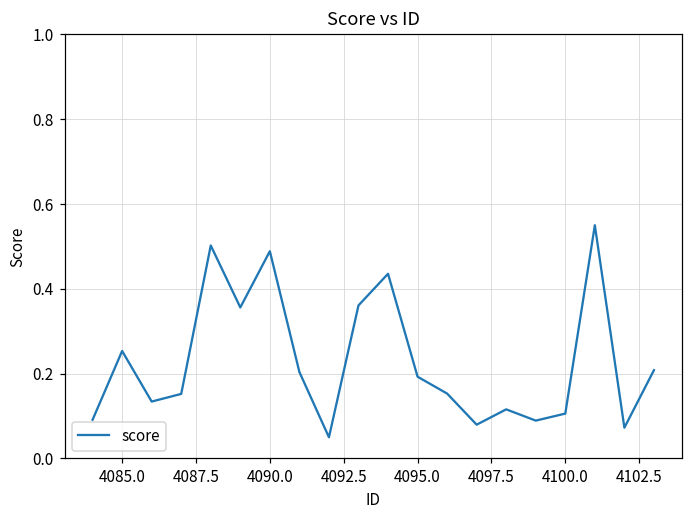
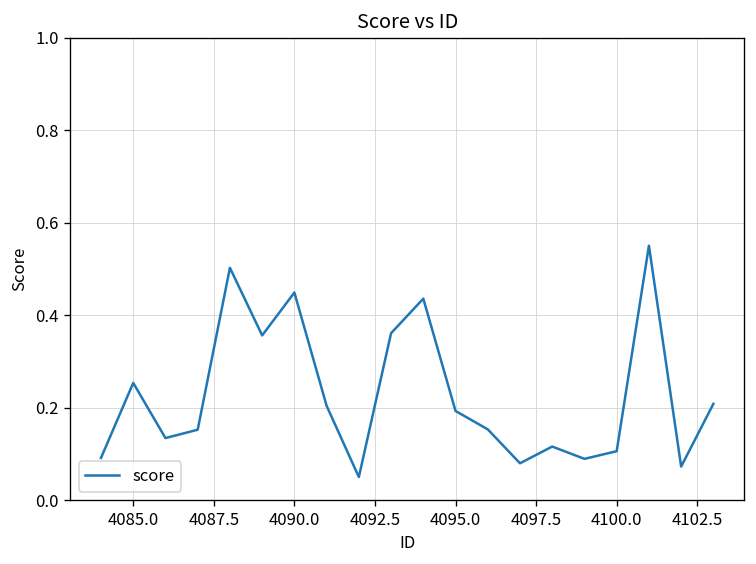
  {
    "4085.0": 0.25,
-   "4090.0": 0.49,
+   "4090.0": 0.45,
    "4095.0": 0.19,
    "4100.0": 0.11
  }
